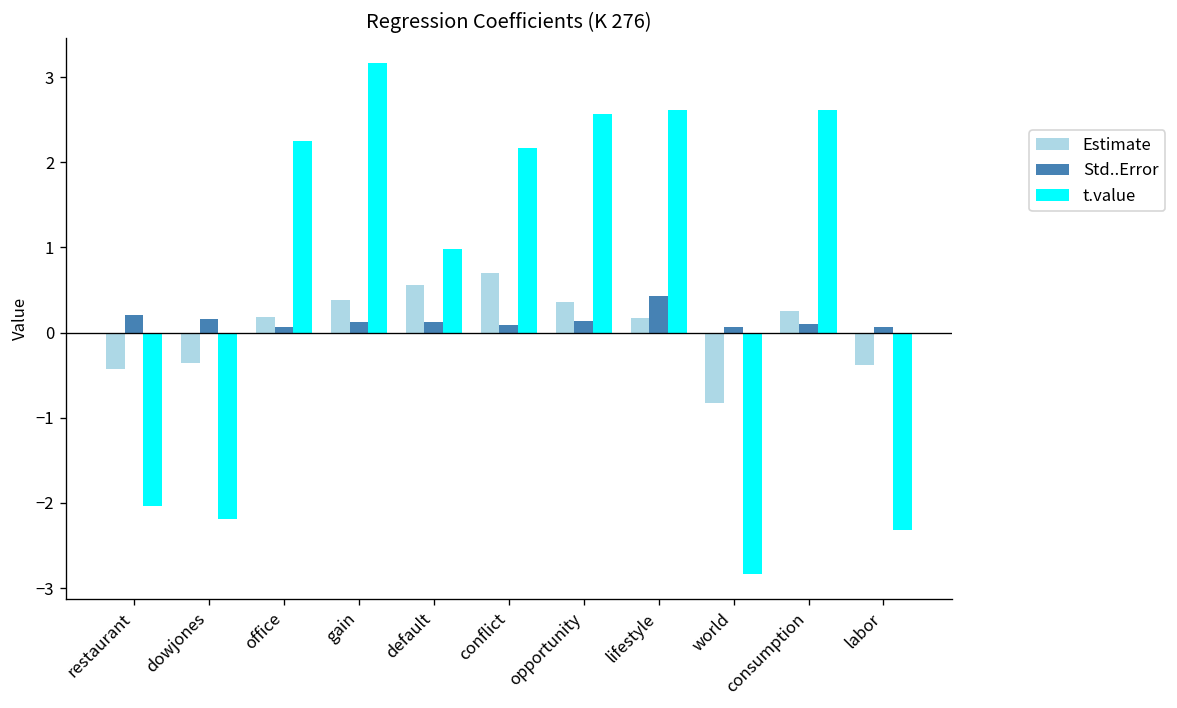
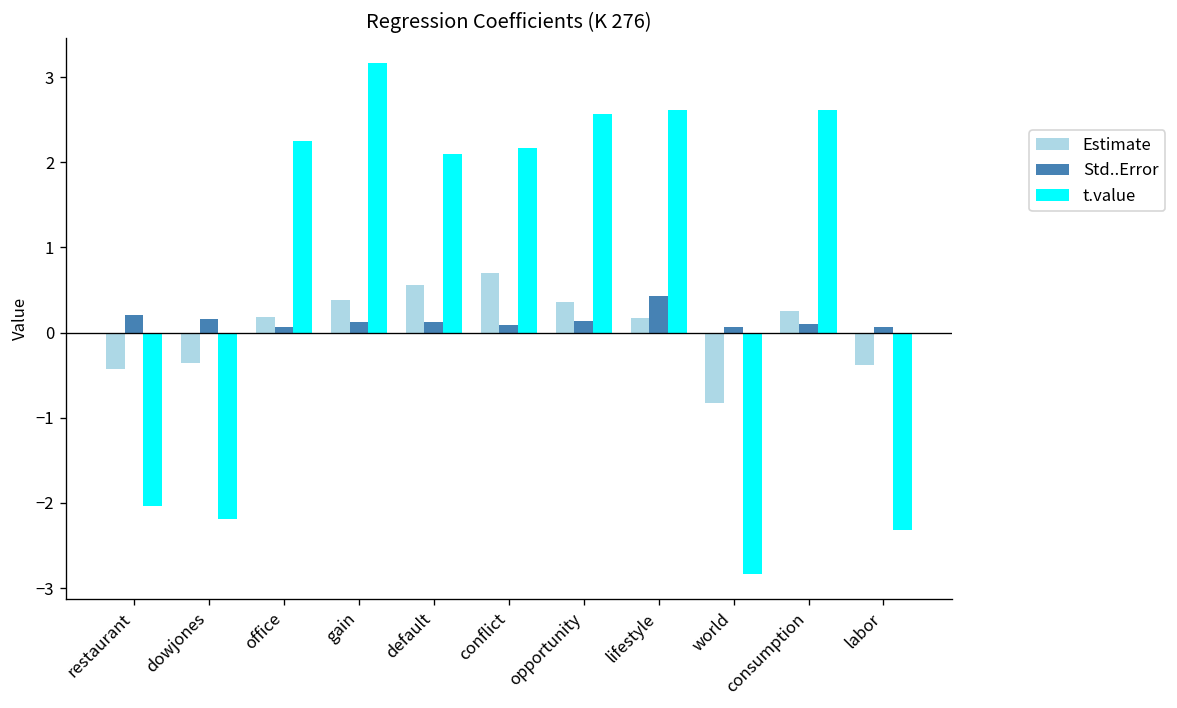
  {
    "Estimate": {
      "restaurant": -0.4,
      "dowjones": -0.4,
      "office": 0.2,
      "gain": 0.4,
      "default": 0.6,
      "conflict": 0.7,
      "opportunity": 0.4,
      "lifestyle": 0.2,
      "world": -0.8,
      "consumption": 0.3,
      "labor": -0.4
    },
    "Std..Error": {
      "restaurant": 0.2,
      "dowjones": 0.2,
      "office": 0.1,
      "gain": 0.1,
      "default": 0.1,
      "conflict": 0.1,
      "opportunity": 0.1,
      "lifestyle": 0.4,
      "world": 0.1,
      "consumption": 0.1,
      "labor": 0.1
    },
    "t.value": {
      "restaurant": -2.0,
      "dowjones": -2.2,
      "office": 2.3,
      "gain": 3.2,
-     "default": 1.0,
+     "default": 2.1,
      "conflict": 2.2,
      "opportunity": 2.6,
      "lifestyle": 2.6,
      "world": -2.8,
      "consumption": 2.6,
      "labor": -2.3
    }
  }
